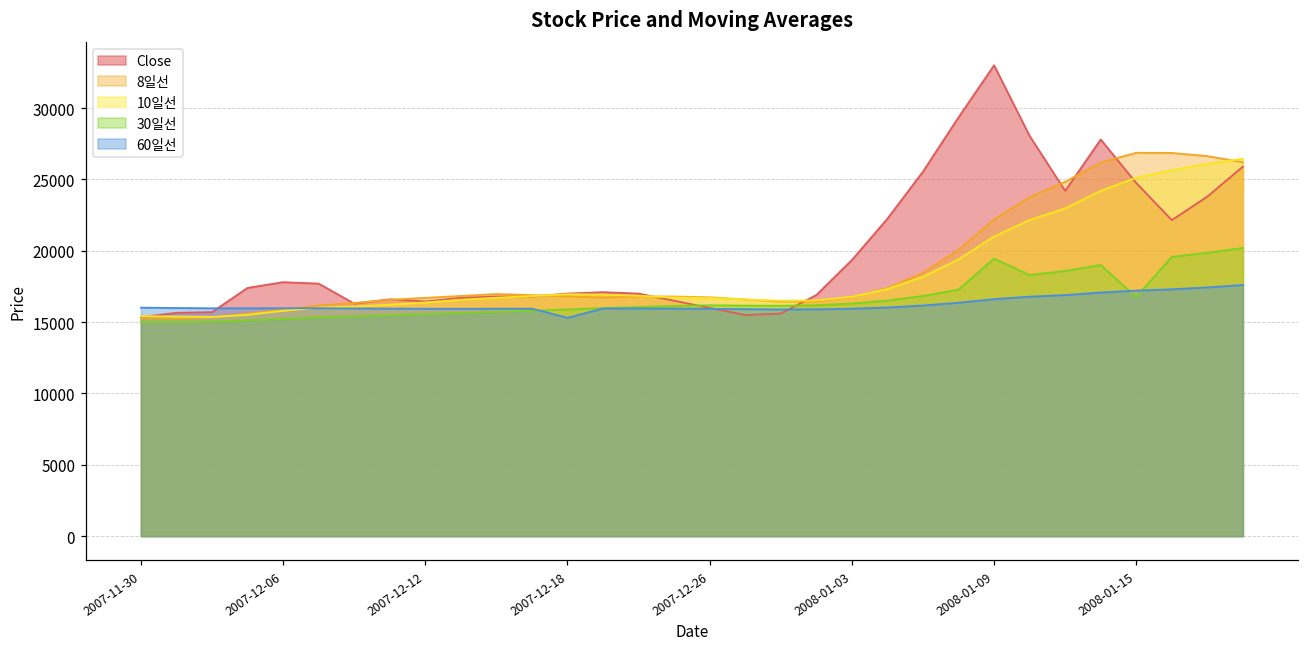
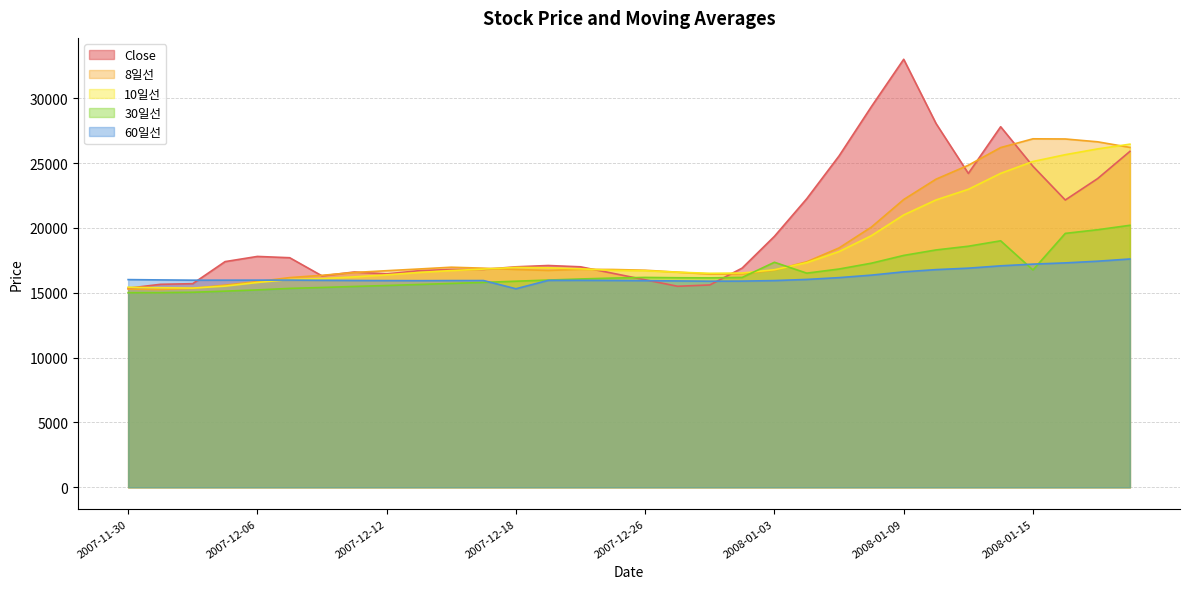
  {
    "Close": {
      "2007-12-06": 17800,
      "2008-01-03": 19400,
      "2008-01-09": 33000,
      "2008-01-15": 24800
    },
    "30일선": {
      "2007-11-30": 15000,
      "2007-12-06": 15200,
      "2007-12-12": 15600,
      "2007-12-18": 15900,
-     "2008-01-03": 16300,
-     "2008-01-09": 19500,
+     "2008-01-03": 17300,
+     "2008-01-09": 17900,
      "2008-01-15": 16800
    },
    "60일선": {
      "2007-11-30": 16000,
      "2007-12-12": 15900,
      "2007-12-18": 15300,
      "2008-01-03": 15900,
      "2008-01-09": 16600,
      "2008-01-15": 17200
    }
  }
